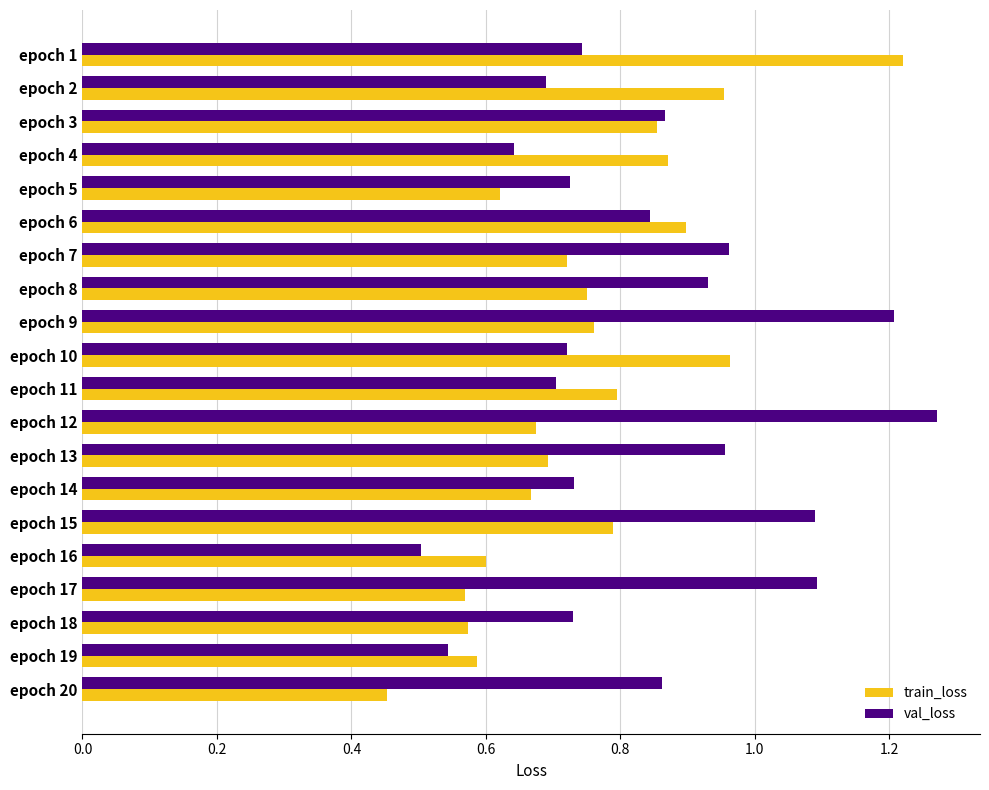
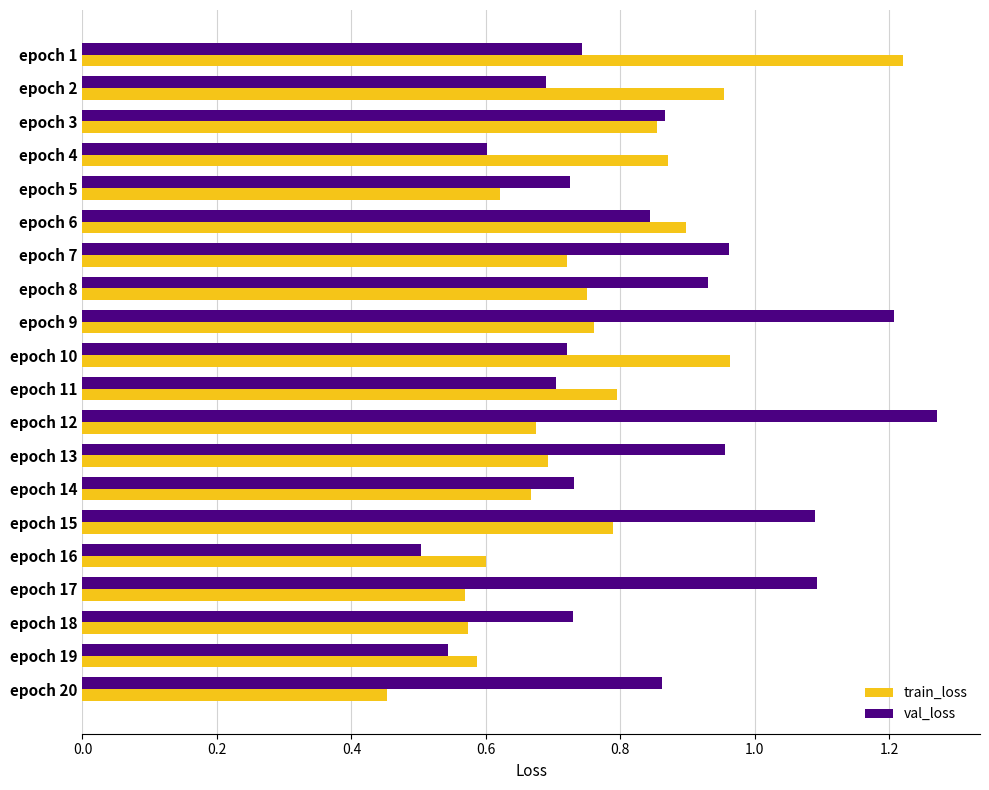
  {
    "train_loss": {
      "epoch 1": 1.22,
      "epoch 2": 0.95,
      "epoch 3": 0.86,
      "epoch 4": 0.87,
      "epoch 5": 0.62,
      "epoch 6": 0.90,
      "epoch 7": 0.72,
      "epoch 8": 0.75,
      "epoch 9": 0.76,
      "epoch 10": 0.96,
      "epoch 11": 0.79,
      "epoch 12": 0.68,
      "epoch 13": 0.69,
      "epoch 14": 0.67,
      "epoch 15": 0.79,
      "epoch 16": 0.60,
      "epoch 17": 0.57,
      "epoch 18": 0.57,
      "epoch 19": 0.59,
      "epoch 20": 0.45
    },
    "val_loss": {
      "epoch 1": 0.74,
      "epoch 2": 0.69,
      "epoch 3": 0.87,
-     "epoch 4": 0.64,
+     "epoch 4": 0.60,
      "epoch 5": 0.73,
      "epoch 6": 0.84,
      "epoch 7": 0.96,
      "epoch 8": 0.93,
      "epoch 9": 1.21,
      "epoch 10": 0.72,
      "epoch 11": 0.70,
      "epoch 12": 1.27,
      "epoch 13": 0.96,
      "epoch 14": 0.73,
      "epoch 15": 1.09,
      "epoch 16": 0.50,
      "epoch 17": 1.09,
      "epoch 18": 0.73,
      "epoch 19": 0.54,
      "epoch 20": 0.86
    }
  }
